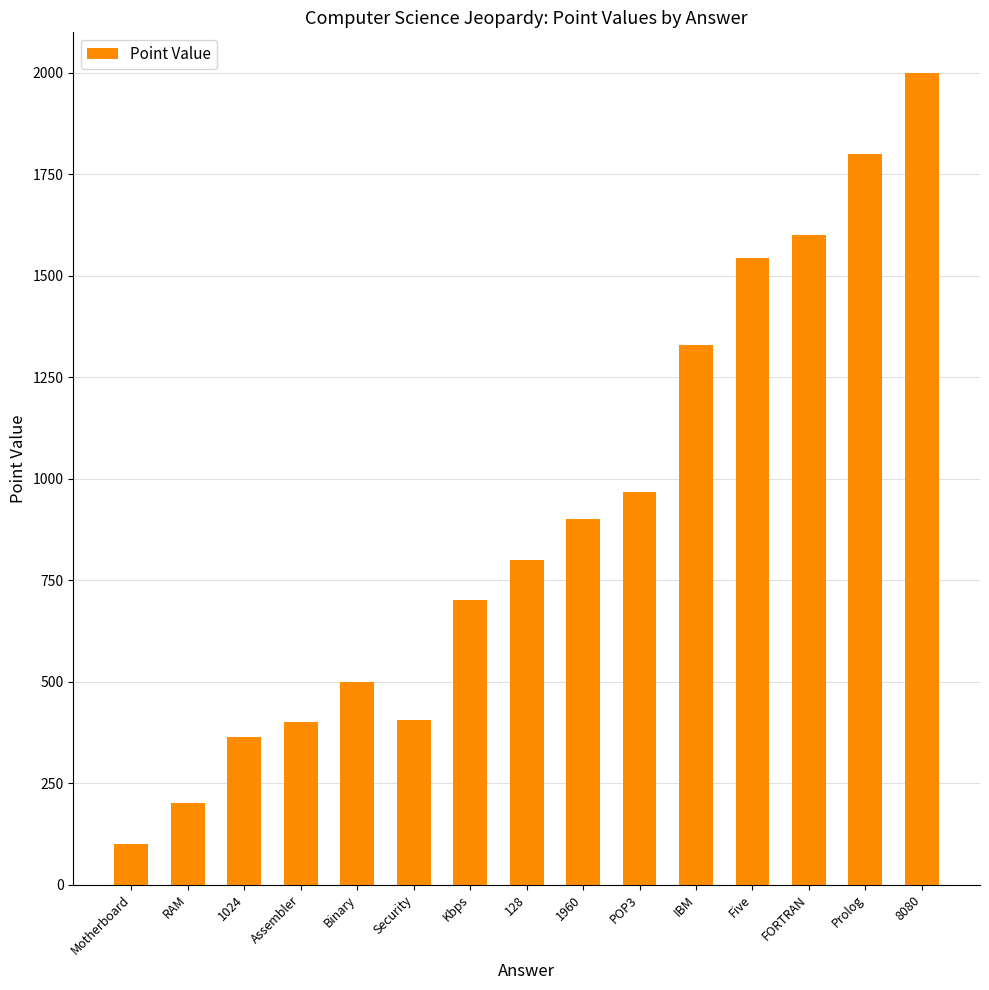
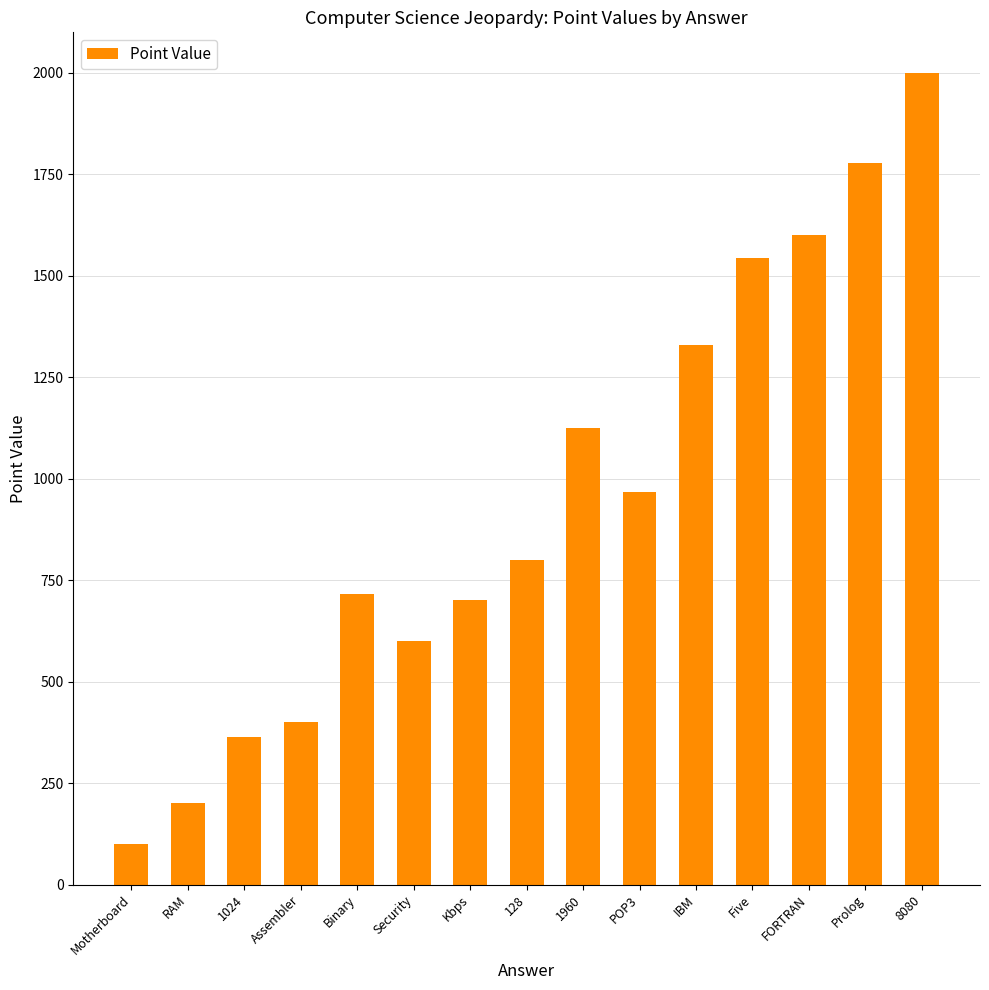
  {
    "Motherboard": 100,
    "RAM": 200,
    "1024": 360,
    "Assembler": 400,
-   "Binary": 500,
-   "Security": 410,
+   "Binary": 720,
+   "Security": 600,
    "Kbps": 700,
    "128": 800,
-   "1960": 900,
+   "1960": 1130,
    "POP3": 970,
    "IBM": 1330,
    "Five": 1540,
    "FORTRAN": 1600,
-   "Prolog": 1800,
+   "Prolog": 1780,
    "8080": 2000
  }
